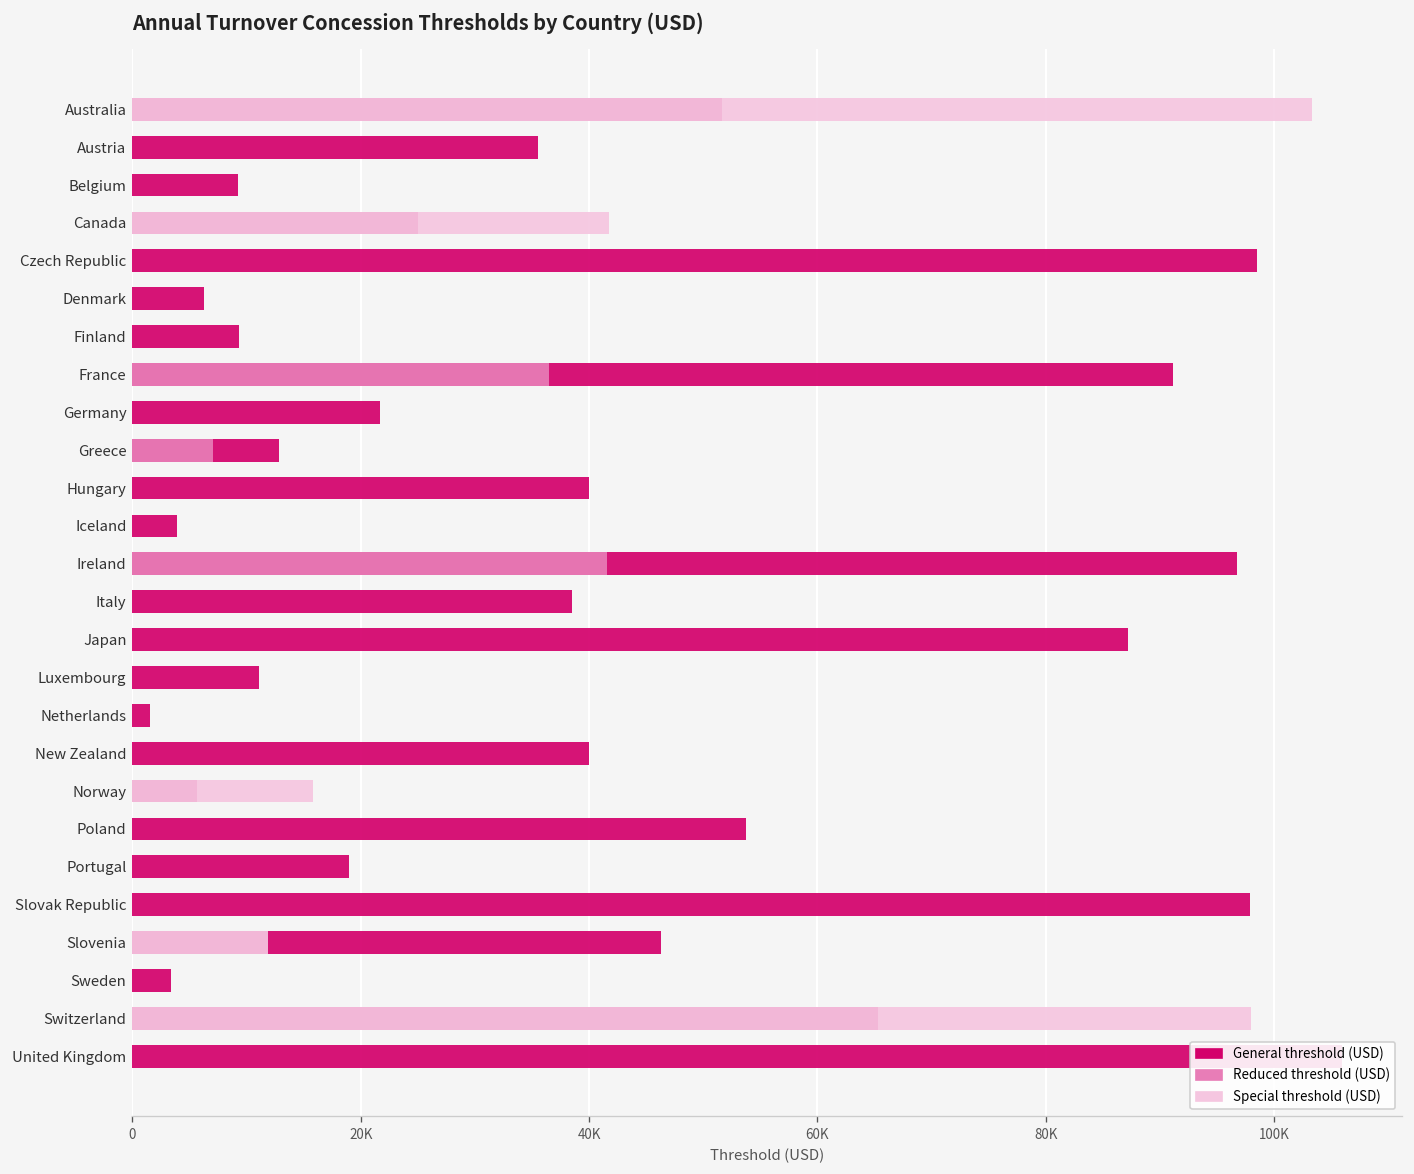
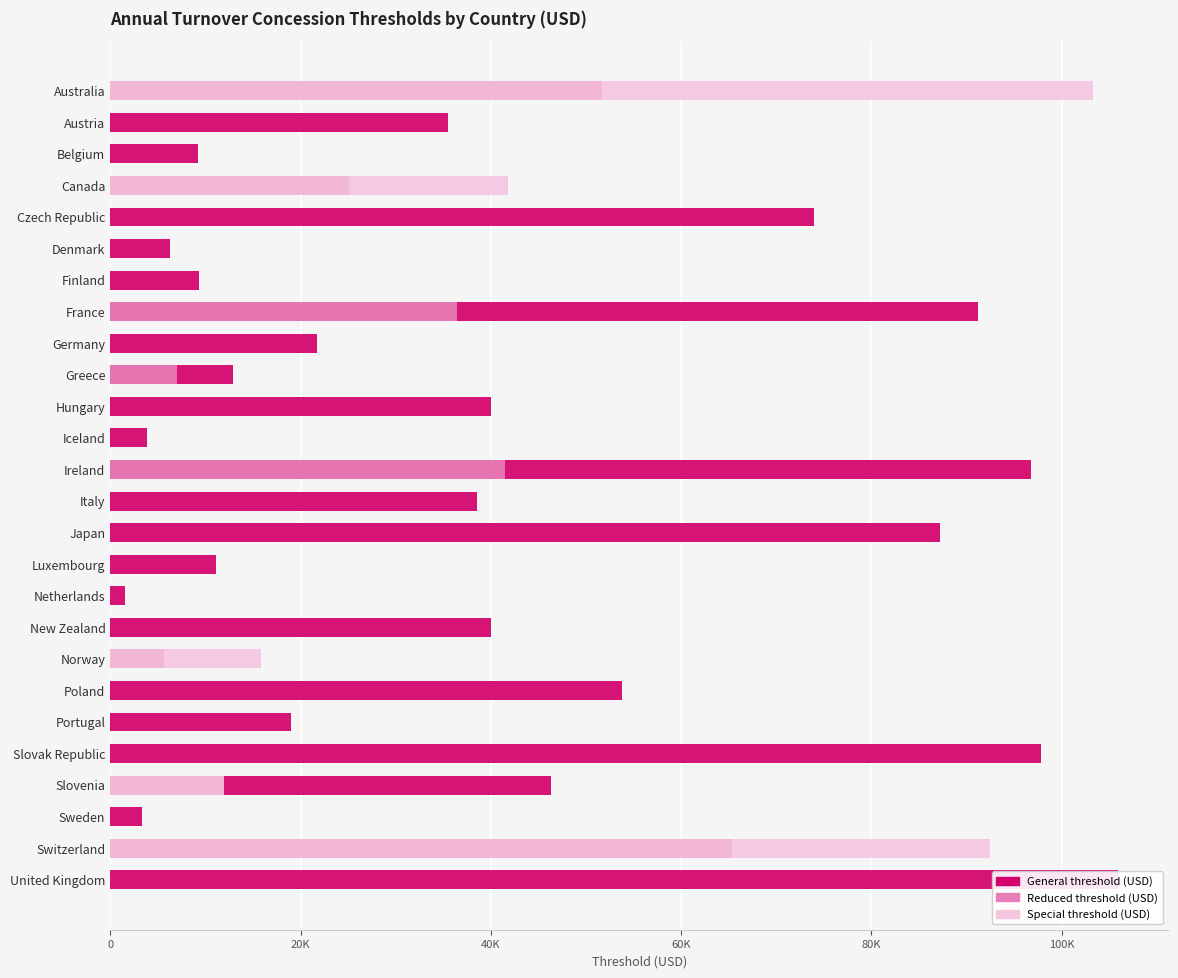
  {
    "General threshold (USD)": {
      "Austria": 36000,
      "Belgium": 9000,
-     "Czech Republic": 98000,
+     "Czech Republic": 74000,
      "Denmark": 6000,
      "Finland": 9000,
      "France": 91000,
      "Germany": 22000,
      "Greece": 13000,
      "Hungary": 40000,
      "Iceland": 4000,
      "Ireland": 97000,
      "Italy": 39000,
      "Japan": 87000,
      "Luxembourg": 11000,
      "Netherlands": 2000,
      "New Zealand": 40000,
      "Poland": 54000,
      "Portugal": 19000,
      "Slovak Republic": 98000,
      "Slovenia": 46000,
      "Sweden": 3000
    },
    "Reduced threshold (USD)": {
      "Australia": 0,
      "Austria": 0,
      "Belgium": 0,
      "Canada": 0,
      "Czech Republic": 0,
      "Denmark": 0,
      "Finland": 0,
      "Germany": 0,
      "Hungary": 0,
      "Iceland": 0,
      "Italy": 0,
      "Japan": 0,
      "Luxembourg": 0,
      "Netherlands": 0,
      "New Zealand": 0,
      "Norway": 0,
      "Poland": 0,
      "Portugal": 0,
      "Slovak Republic": 0,
      "Slovenia": 0,
      "Sweden": 0,
      "Switzerland": 0,
      "United Kingdom": 0
    },
    "Special threshold (USD)": {
      "Australia": 103000,
      "Austria": 0,
      "Belgium": 0,
      "Canada": 42000,
      "Czech Republic": 0,
      "Denmark": 0,
      "Finland": 0,
      "France": 0,
      "Germany": 0,
      "Greece": 0,
      "Hungary": 0,
      "Iceland": 0,
      "Ireland": 0,
      "Italy": 0,
      "Japan": 0,
      "Luxembourg": 0,
      "Netherlands": 0,
      "New Zealand": 0,
      "Norway": 16000,
      "Poland": 0,
      "Portugal": 0,
      "Slovak Republic": 0,
      "Sweden": 0,
-     "Switzerland": 98000,
+     "Switzerland": 92000,
      "United Kingdom": 0
    }
  }
